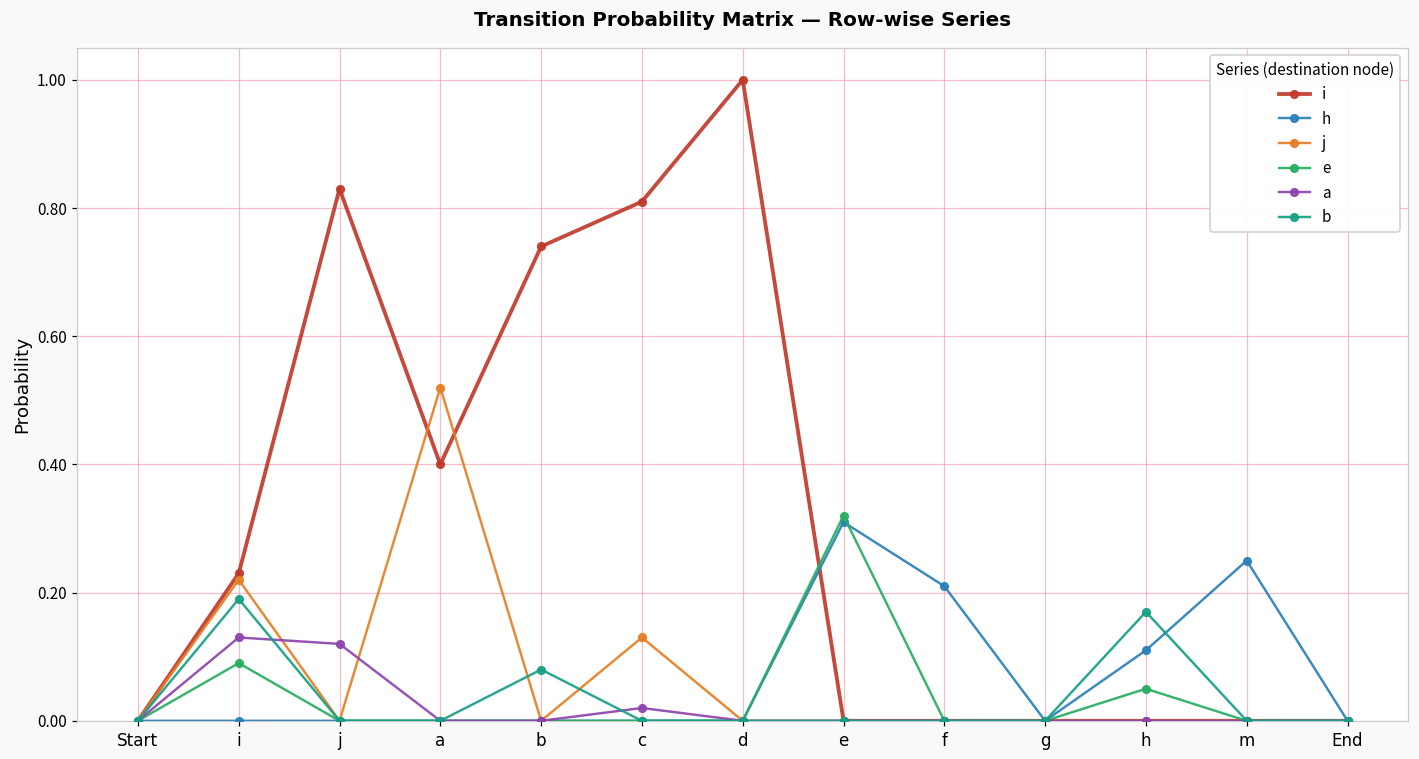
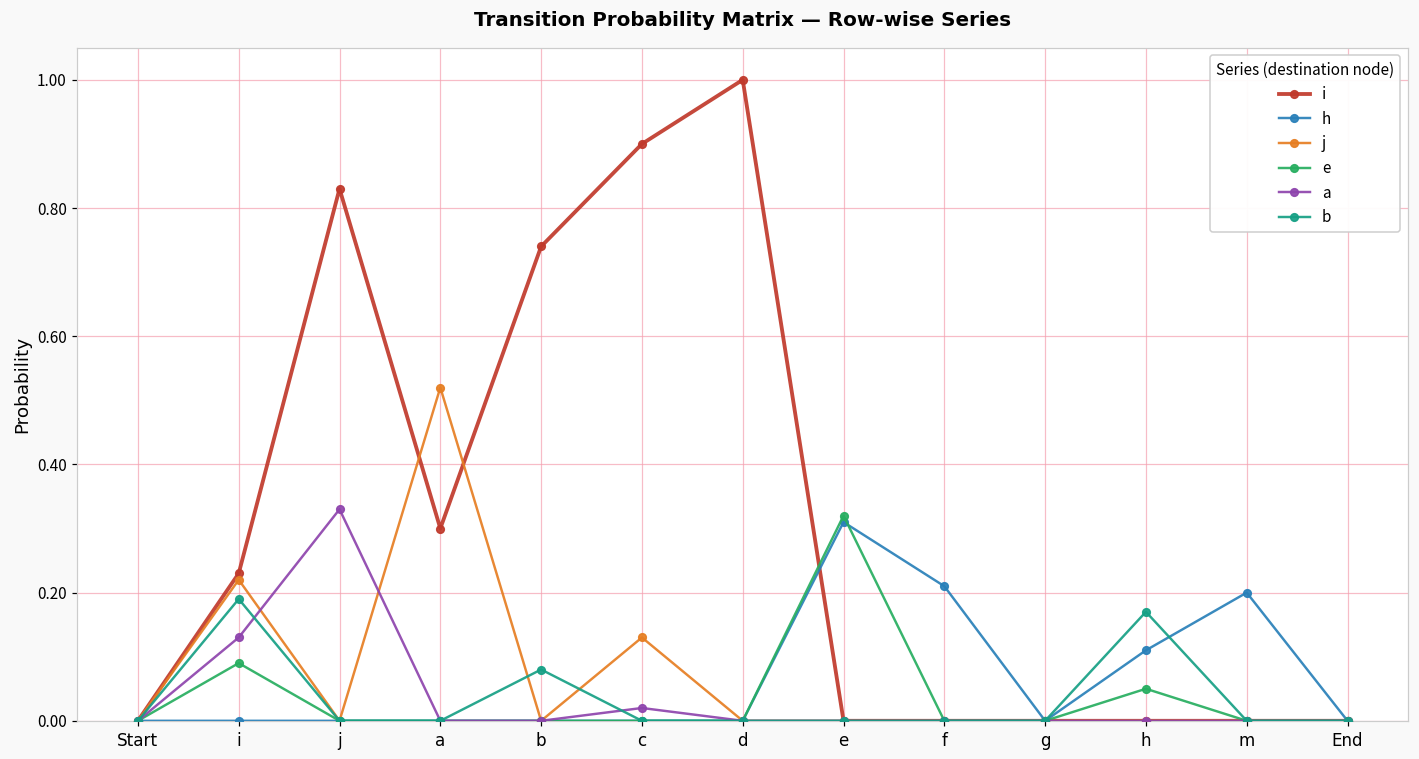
  {
    "i": {
      "i": 0.23,
      "j": 0.83,
-     "a": 0.4,
+     "a": 0.3,
      "b": 0.74,
-     "c": 0.81,
+     "c": 0.90,
      "d": 1.00
    },
    "h": {
      "i": 0.00,
      "e": 0.31,
      "f": 0.21,
      "h": 0.11,
-     "m": 0.25
+     "m": 0.20
    },
    "j": {
      "i": 0.22,
      "a": 0.52,
      "c": 0.13
    },
    "a": {
      "i": 0.13,
-     "j": 0.12,
+     "j": 0.33,
      "c": 0.02
    }
  }
